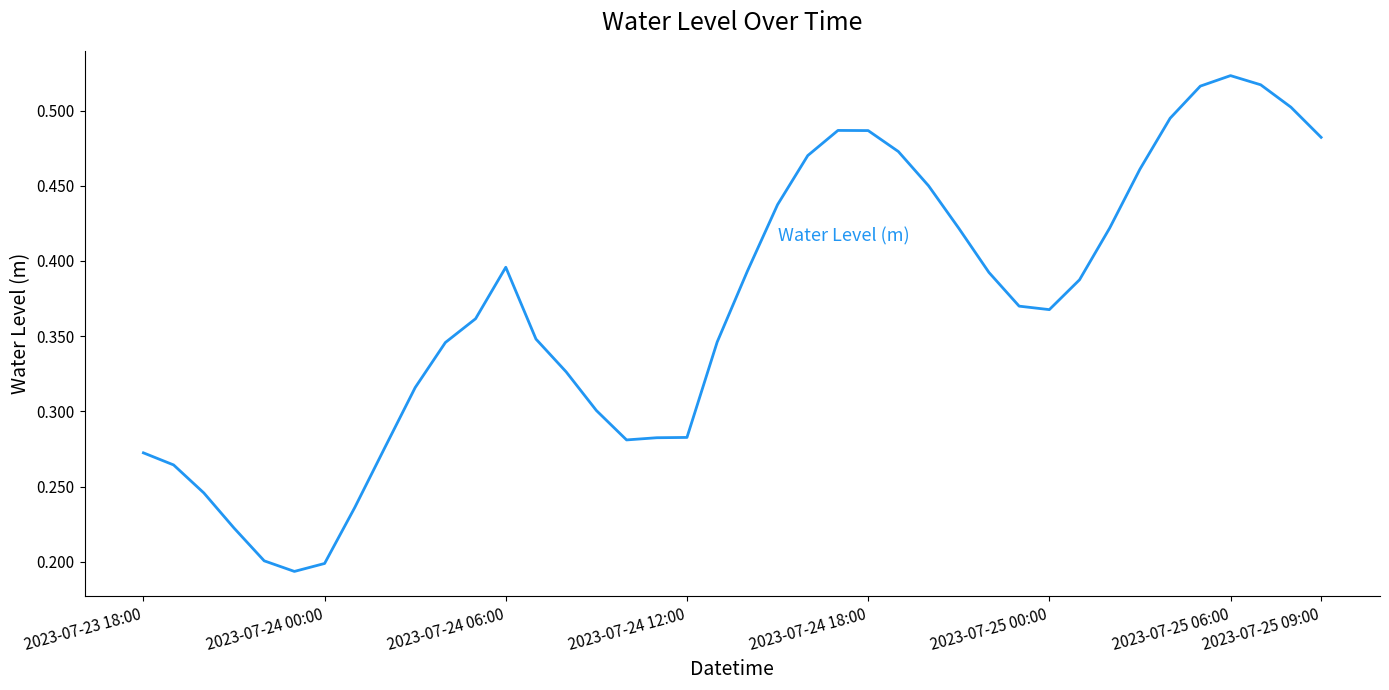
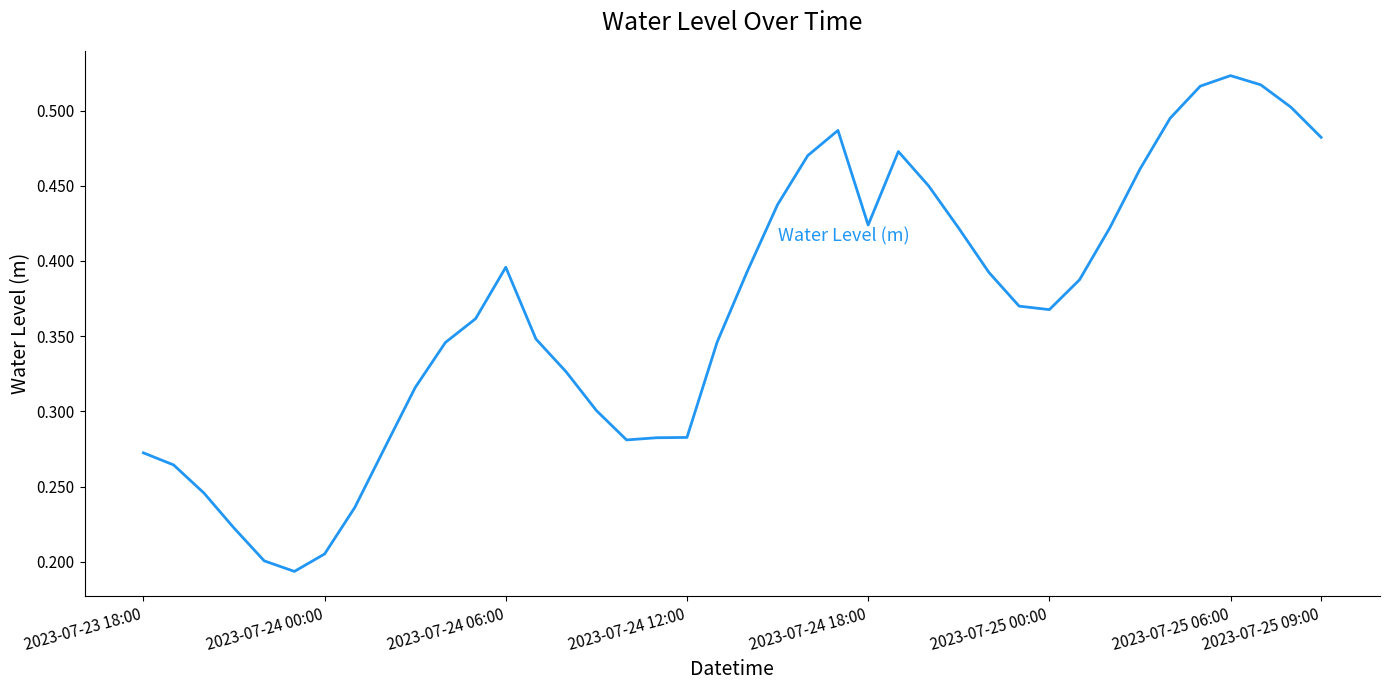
  {
    "2023-07-23 18:00": 0.272,
-   "2023-07-24 00:00": 0.199,
+   "2023-07-24 00:00": 0.205,
    "2023-07-24 06:00": 0.396,
    "2023-07-24 12:00": 0.283,
-   "2023-07-24 18:00": 0.487,
+   "2023-07-24 18:00": 0.424,
    "2023-07-25 00:00": 0.368,
    "2023-07-25 06:00": 0.523,
    "2023-07-25 09:00": 0.482
  }
